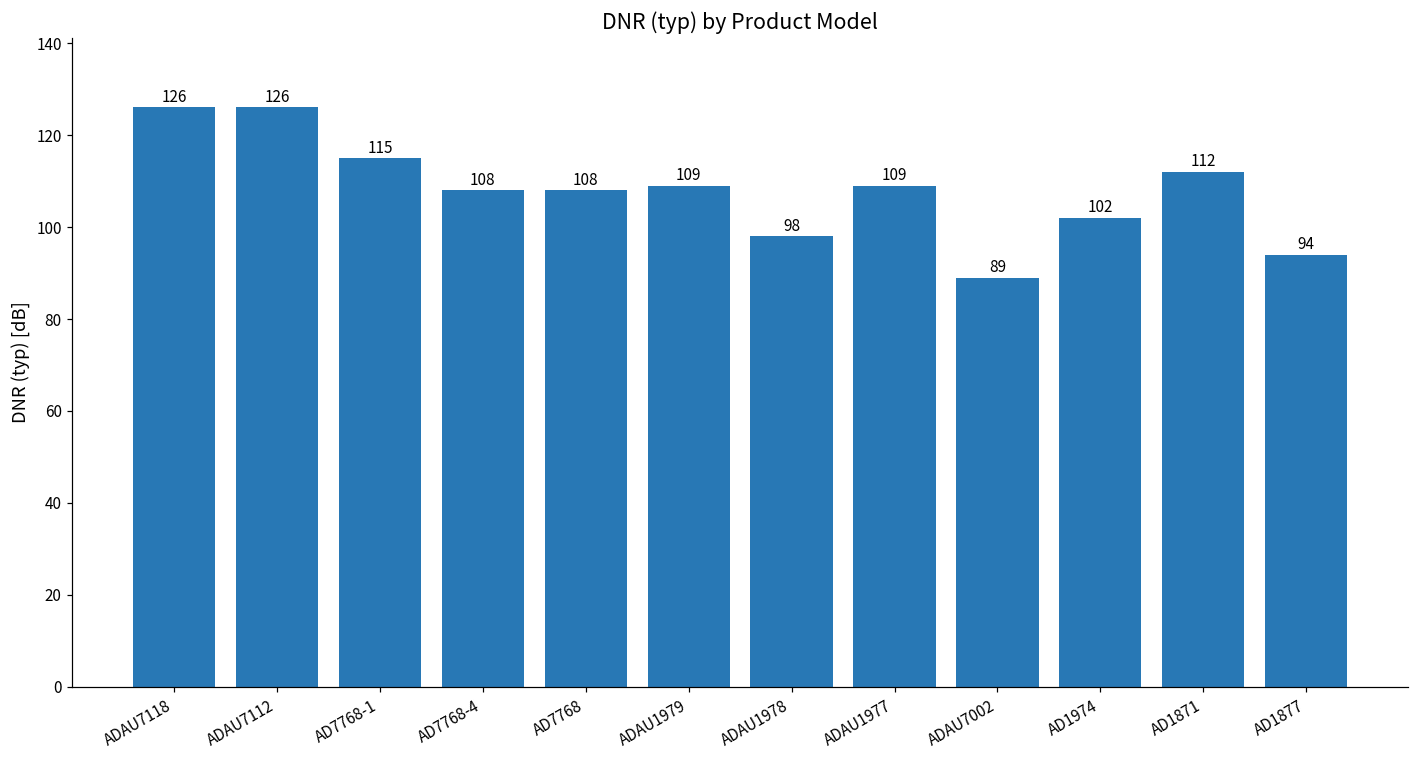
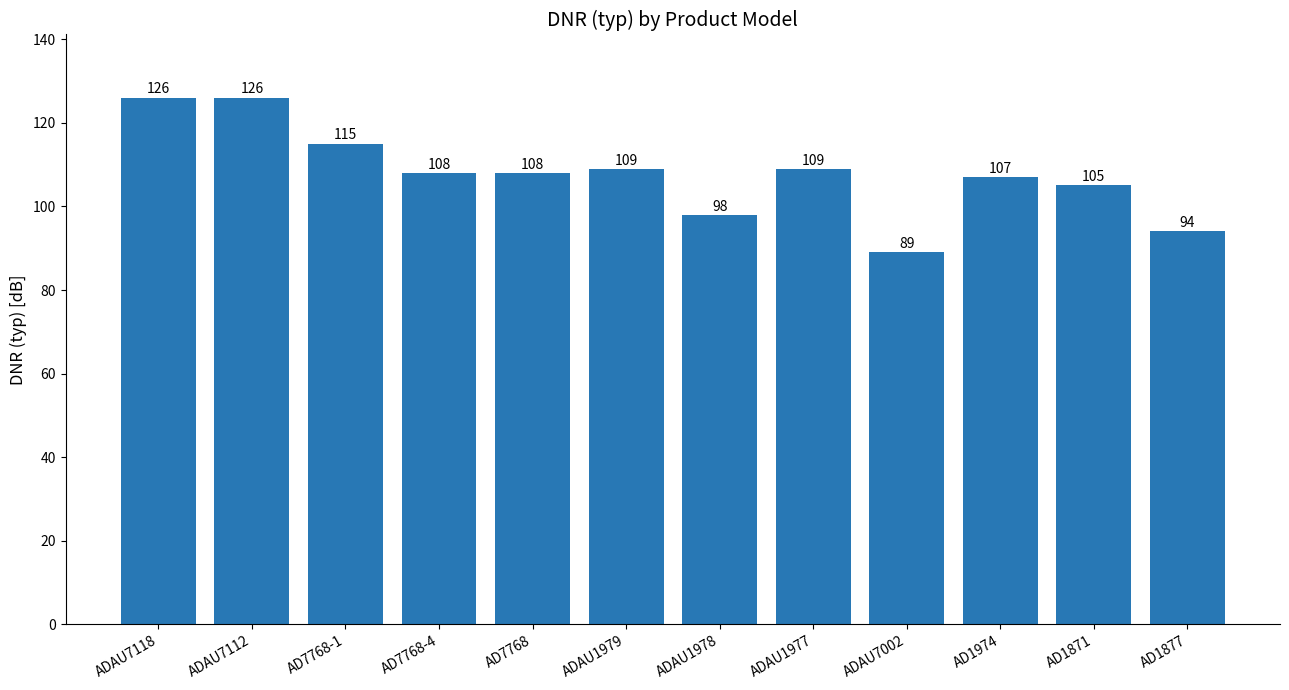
  {
    "ADAU7118": 126,
    "ADAU7112": 126,
    "AD7768-1": 115,
    "AD7768-4": 108,
    "AD7768": 108,
    "ADAU1979": 109,
    "ADAU1978": 98,
    "ADAU1977": 109,
    "ADAU7002": 89,
-   "AD1974": 102,
-   "AD1871": 112,
+   "AD1974": 107,
+   "AD1871": 105,
    "AD1877": 94
  }
